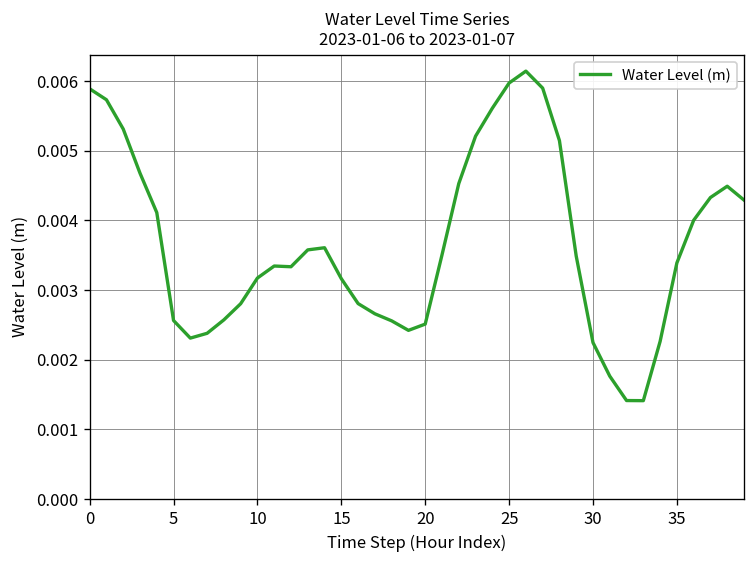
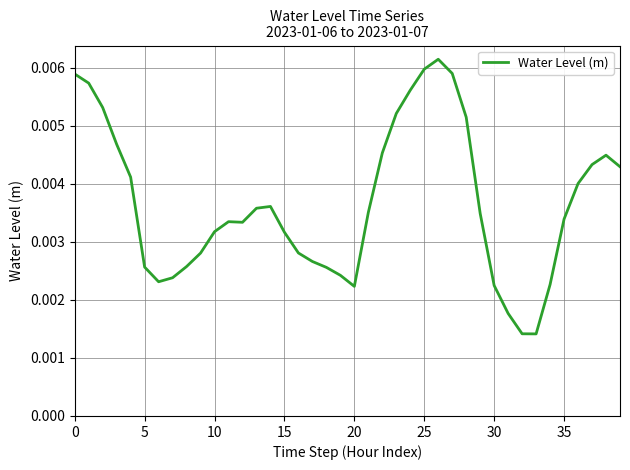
  {
    "0": 0.0059,
    "5": 0.0026,
    "10": 0.0032,
    "15": 0.0032,
-   "20": 0.0025,
+   "20": 0.0022,
    "25": 0.0060,
    "30": 0.0022,
    "35": 0.0034
  }
